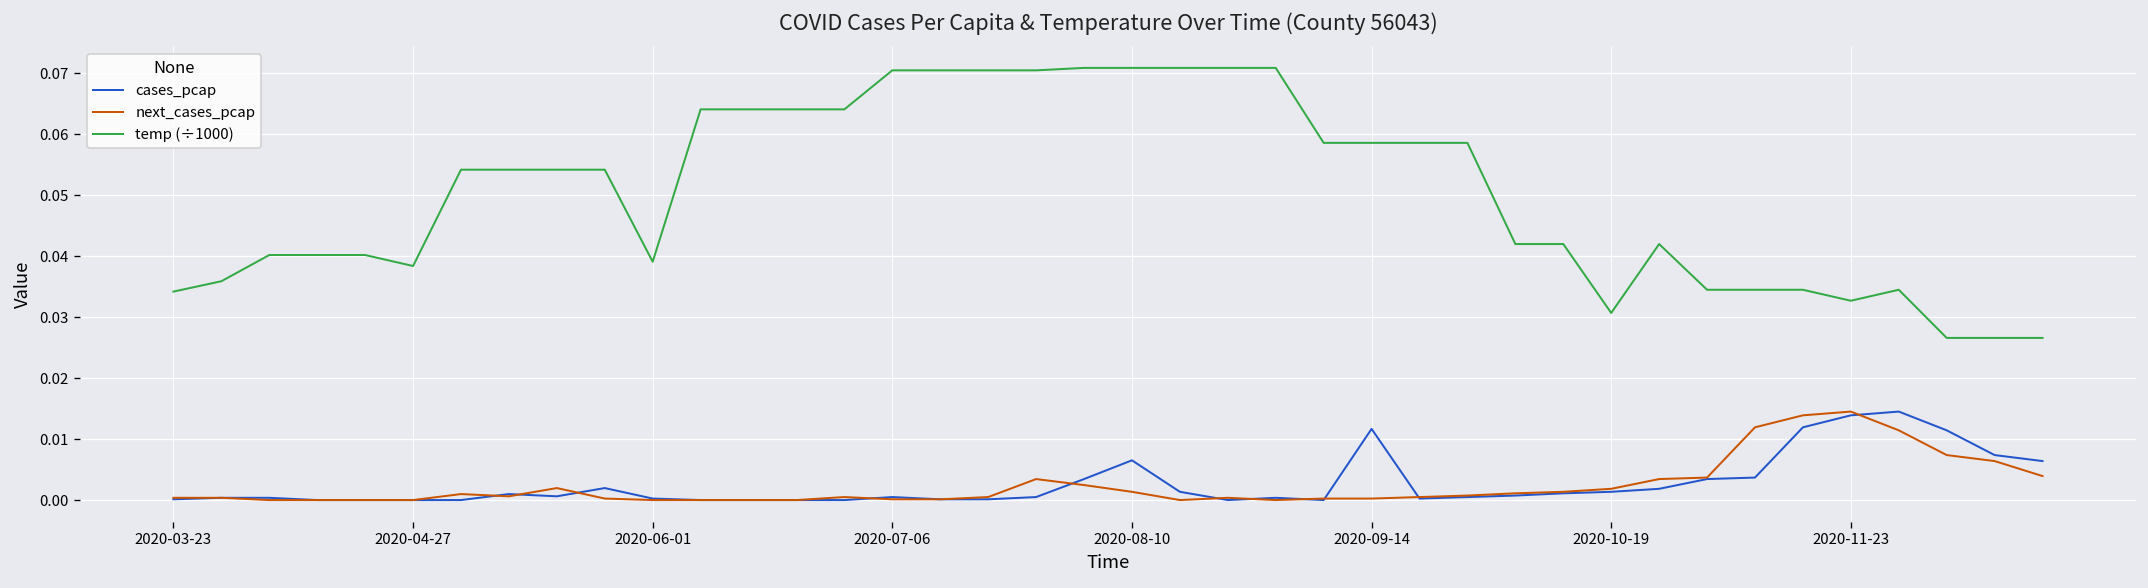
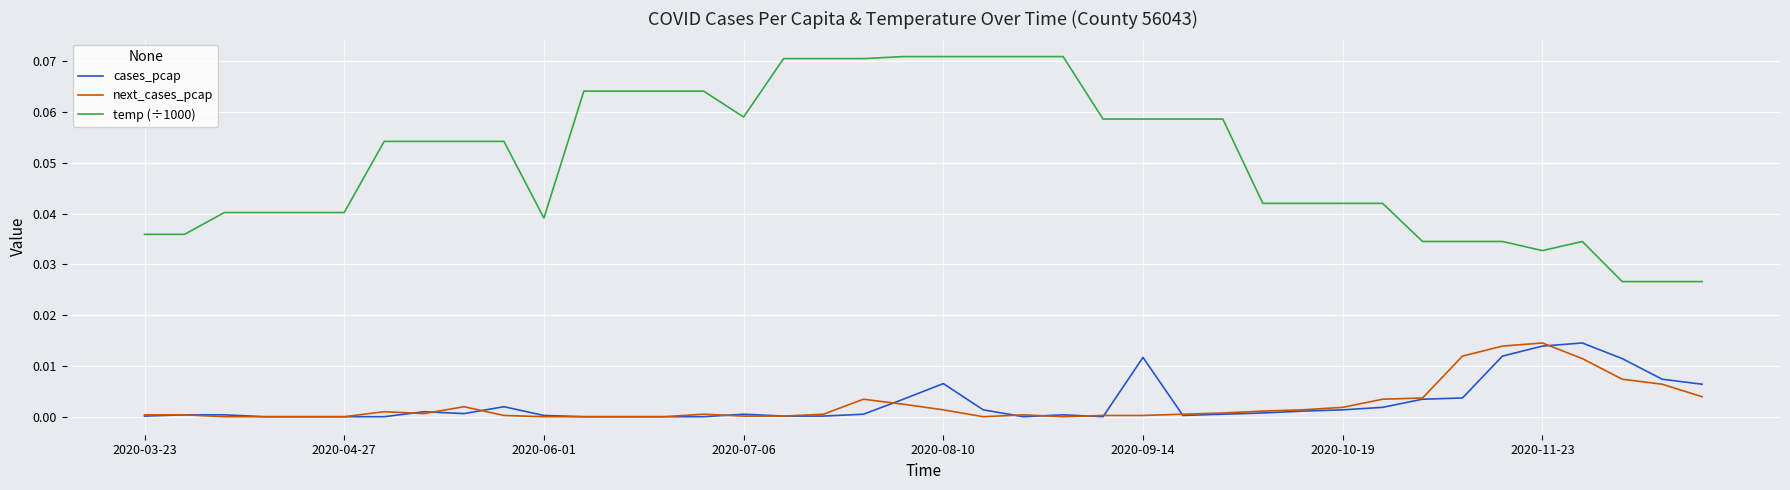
  {
    "cases_pcap": {
      "2020-08-10": 0.007,
      "2020-09-14": 0.012,
      "2020-11-23": 0.014
    },
    "next_cases_pcap": {
      "2020-08-10": 0.001,
      "2020-09-14": 0.000,
      "2020-11-23": 0.015
    },
    "temp (÷1000)": {
-     "2020-03-23": 0.034,
-     "2020-04-27": 0.038,
+     "2020-03-23": 0.036,
+     "2020-04-27": 0.040,
      "2020-06-01": 0.039,
-     "2020-07-06": 0.071,
+     "2020-07-06": 0.059,
      "2020-08-10": 0.071,
      "2020-09-14": 0.059,
-     "2020-10-19": 0.031,
+     "2020-10-19": 0.042,
      "2020-11-23": 0.033
    }
  }
